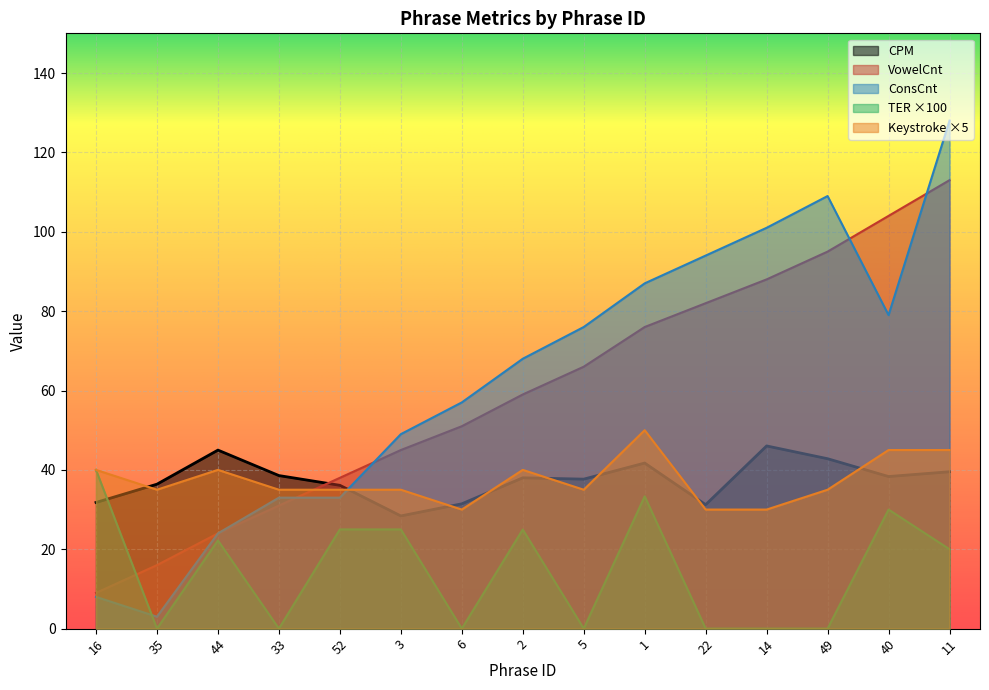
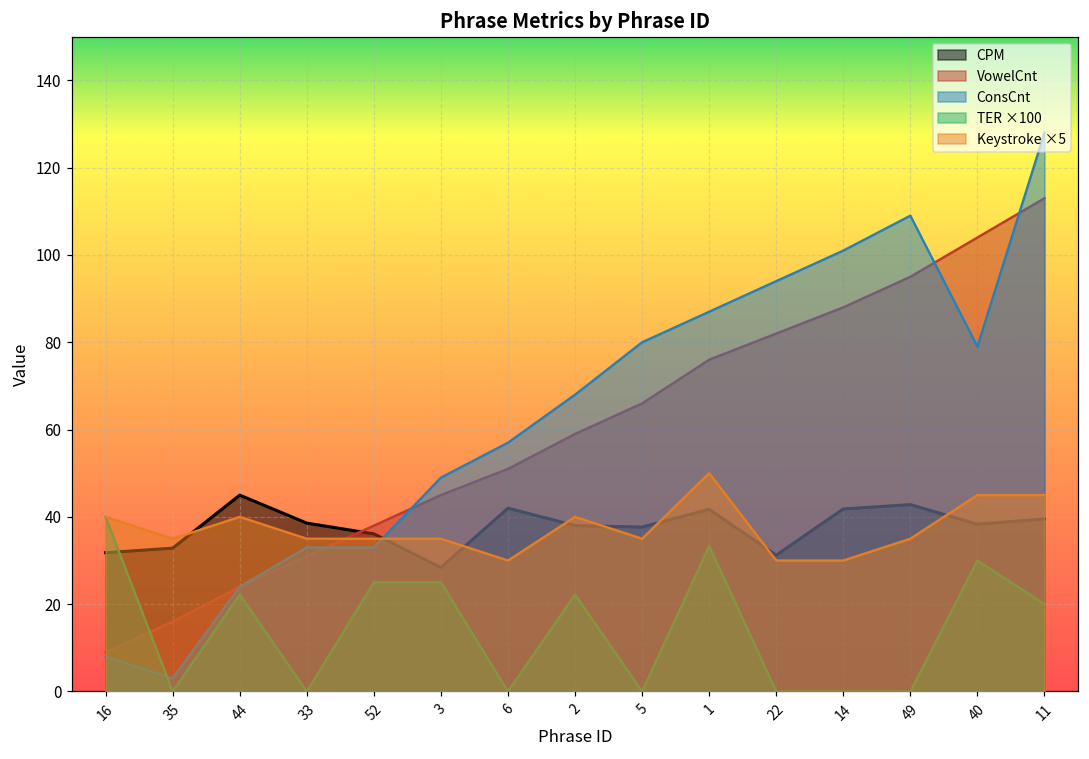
  {
    "CPM": {
      "16": 32,
-     "35": 36,
+     "35": 33,
      "44": 45,
      "33": 39,
      "52": 36,
      "3": 28,
-     "6": 31,
+     "6": 42,
      "2": 38,
      "5": 38,
      "1": 42,
      "22": 31,
-     "14": 46,
+     "14": 42,
      "49": 43,
      "40": 38,
      "11": 40
    },
    "ConsCnt": {
      "16": 8,
      "35": 3,
      "33": 33,
      "52": 33,
      "3": 49,
      "6": 57,
      "2": 68,
-     "5": 76,
+     "5": 80,
      "1": 87,
      "22": 94,
      "14": 101,
      "49": 109,
      "40": 79
    },
    "TER ×100": {
      "35": 0,
      "44": 22,
      "33": 0,
      "52": 25,
      "3": 25,
      "6": 0,
-     "2": 25,
+     "2": 22,
      "5": 0,
      "1": 33,
      "22": 0,
      "14": 0,
      "49": 0,
      "40": 30,
      "11": 20
    }
  }
